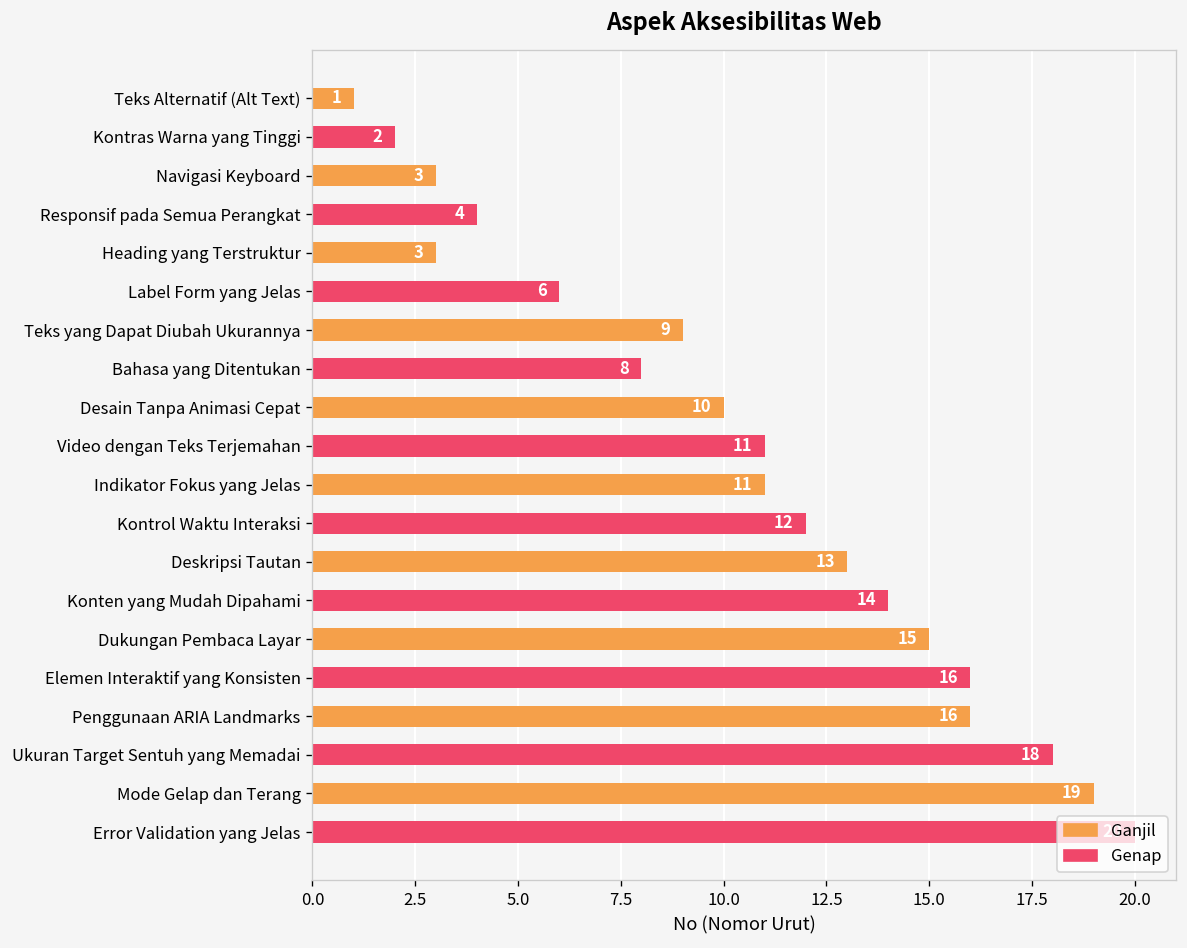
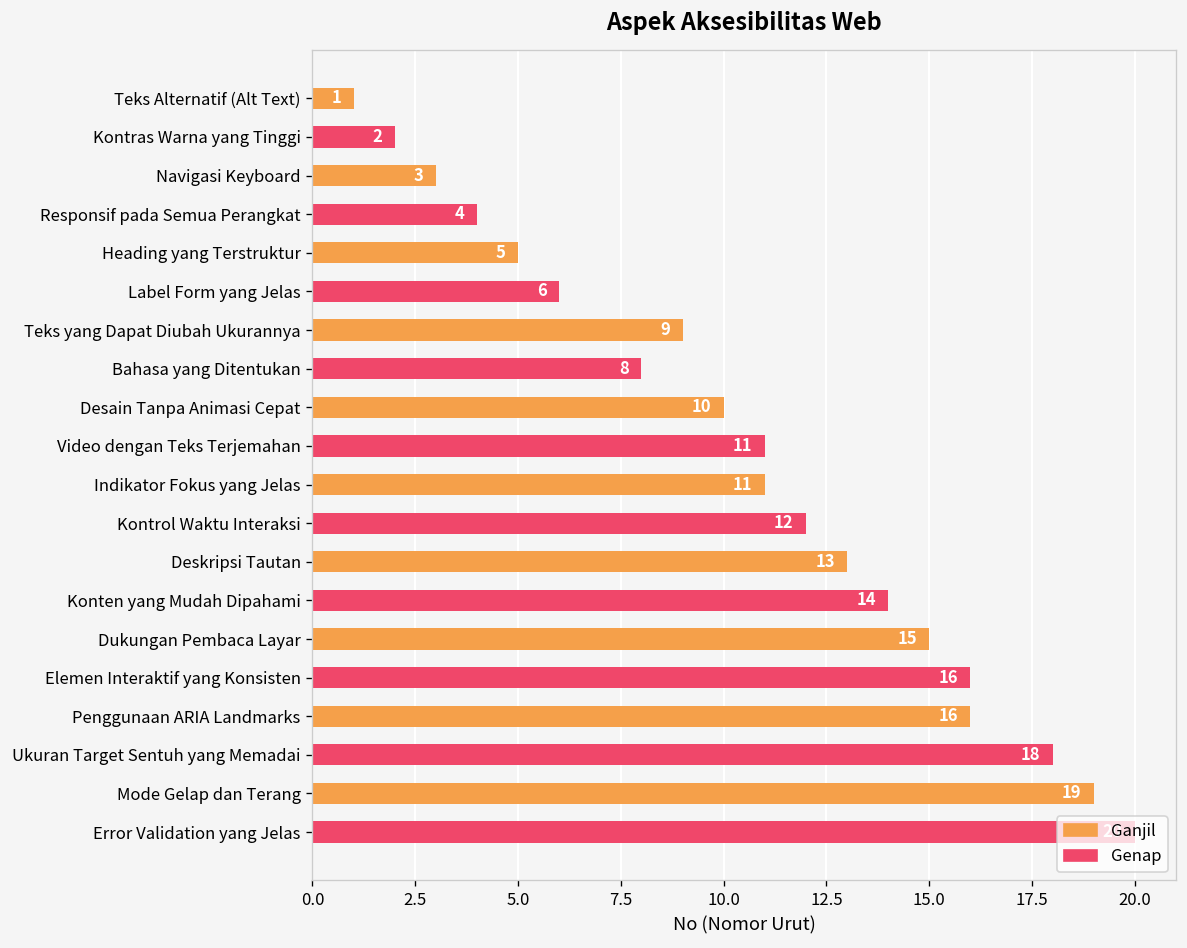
  {
    "Teks Alternatif (Alt Text)": 1,
    "Kontras Warna yang Tinggi": 2,
    "Navigasi Keyboard": 3,
    "Responsif pada Semua Perangkat": 4,
-   "Heading yang Terstruktur": 3,
+   "Heading yang Terstruktur": 5,
    "Label Form yang Jelas": 6,
    "Teks yang Dapat Diubah Ukurannya": 9,
    "Bahasa yang Ditentukan": 8,
    "Desain Tanpa Animasi Cepat": 10,
    "Video dengan Teks Terjemahan": 11,
    "Indikator Fokus yang Jelas": 11,
    "Kontrol Waktu Interaksi": 12,
    "Deskripsi Tautan": 13,
    "Konten yang Mudah Dipahami": 14,
    "Dukungan Pembaca Layar": 15,
    "Elemen Interaktif yang Konsisten": 16,
    "Penggunaan ARIA Landmarks": 16,
    "Ukuran Target Sentuh yang Memadai": 18,
    "Mode Gelap dan Terang": 19
  }
